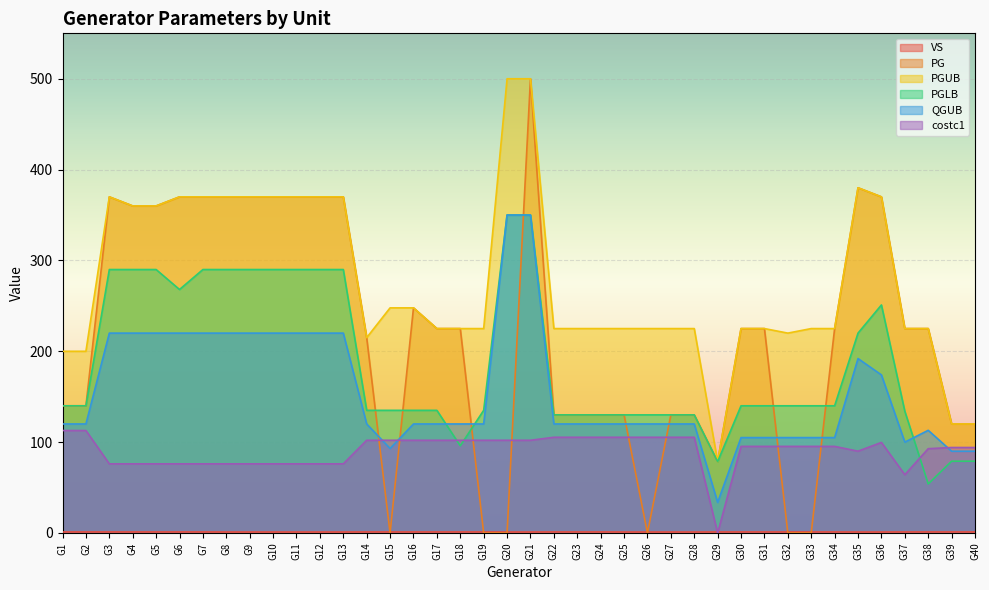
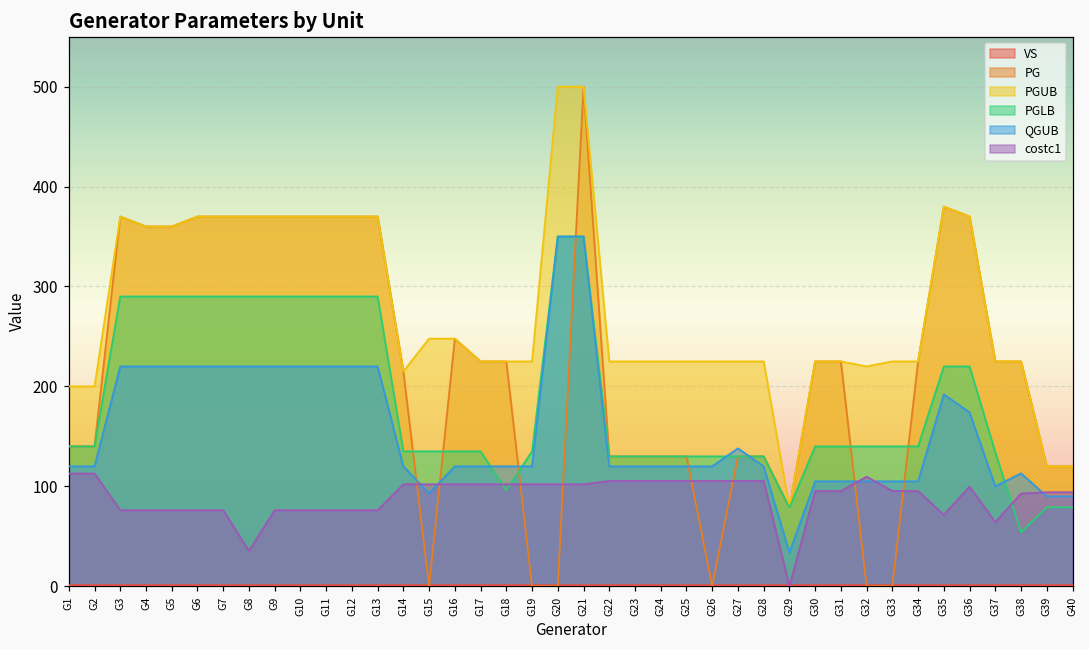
  {
    "PGLB": {
      "G3": 290,
      "G4": 290,
      "G5": 290,
-     "G6": 270,
+     "G6": 290,
      "G7": 290,
      "G8": 290,
      "G9": 290,
      "G10": 290,
      "G11": 290,
      "G12": 290,
      "G13": 290,
      "G14": 140,
      "G15": 140,
      "G16": 140,
      "G17": 140,
      "G18": 100,
      "G19": 140,
      "G26": 130,
      "G30": 140,
      "G31": 140,
      "G32": 140,
      "G33": 140,
      "G34": 140,
      "G35": 220,
-     "G36": 250,
+     "G36": 220,
      "G37": 130,
      "G38": 50,
      "G39": 80,
      "G40": 80
    },
    "QGUB": {
      "G1": 120,
      "G2": 120,
      "G3": 220,
      "G4": 220,
      "G5": 220,
      "G6": 220,
      "G7": 220,
      "G8": 220,
      "G9": 220,
      "G10": 220,
      "G11": 220,
      "G12": 220,
      "G13": 220,
      "G14": 120,
      "G15": 90,
      "G16": 120,
      "G17": 120,
      "G18": 120,
      "G19": 120,
      "G22": 120,
      "G23": 120,
      "G24": 120,
      "G25": 120,
      "G26": 120,
-     "G27": 120,
+     "G27": 140,
      "G28": 120,
      "G29": 30,
      "G30": 110,
      "G31": 110,
      "G32": 110,
      "G33": 110,
      "G34": 110,
      "G35": 190,
      "G36": 170,
      "G37": 100,
      "G38": 110,
      "G39": 90,
      "G40": 90
    },
    "costc1": {
      "G1": 110,
      "G2": 110,
      "G3": 80,
      "G4": 80,
      "G5": 80,
      "G6": 80,
      "G7": 80,
-     "G8": 80,
+     "G8": 40,
      "G9": 80,
      "G10": 80,
      "G11": 80,
      "G12": 80,
      "G13": 80,
      "G14": 100,
      "G15": 100,
      "G16": 100,
      "G17": 100,
      "G18": 100,
      "G19": 100,
      "G20": 100,
      "G21": 100,
      "G22": 110,
      "G23": 110,
      "G24": 110,
      "G25": 110,
      "G26": 110,
      "G27": 110,
      "G28": 110,
      "G30": 100,
      "G31": 100,
-     "G32": 100,
+     "G32": 110,
      "G33": 100,
      "G34": 100,
-     "G35": 90,
+     "G35": 70,
      "G36": 100,
      "G37": 60,
      "G38": 90,
      "G39": 90,
      "G40": 90
    }
  }
